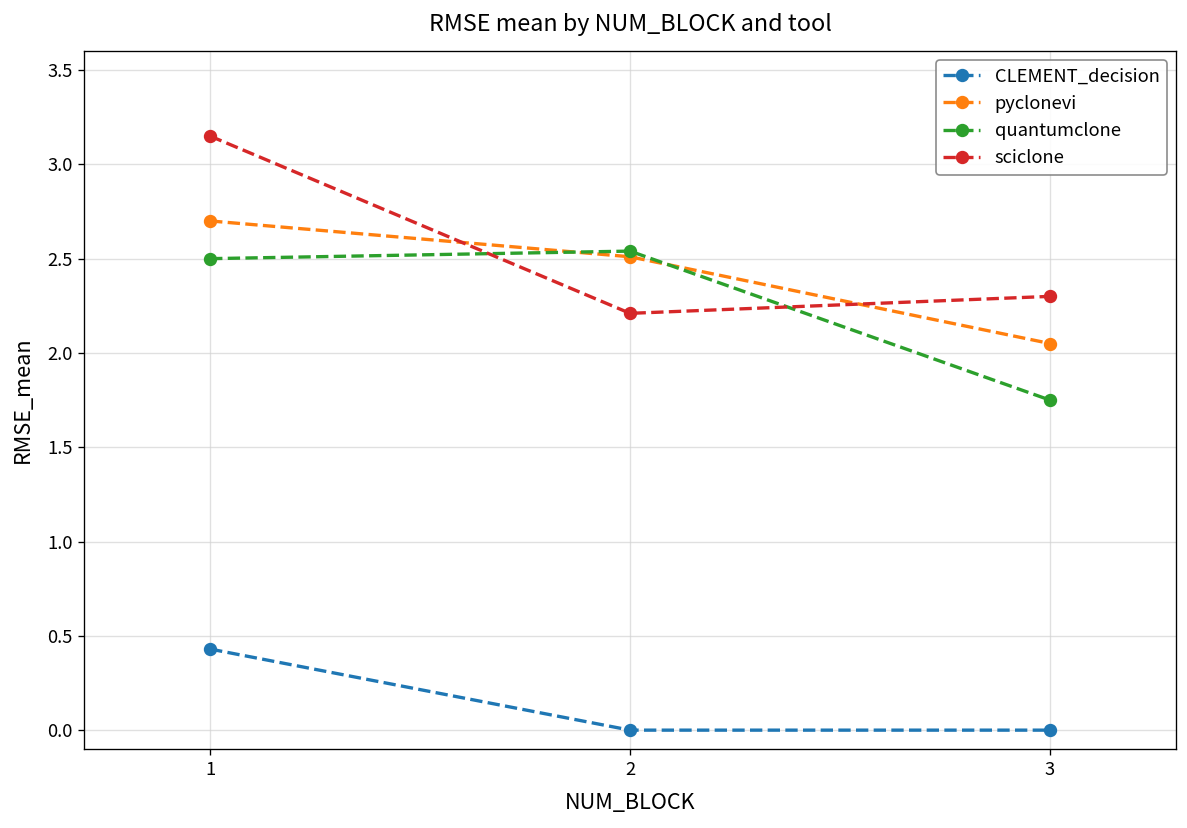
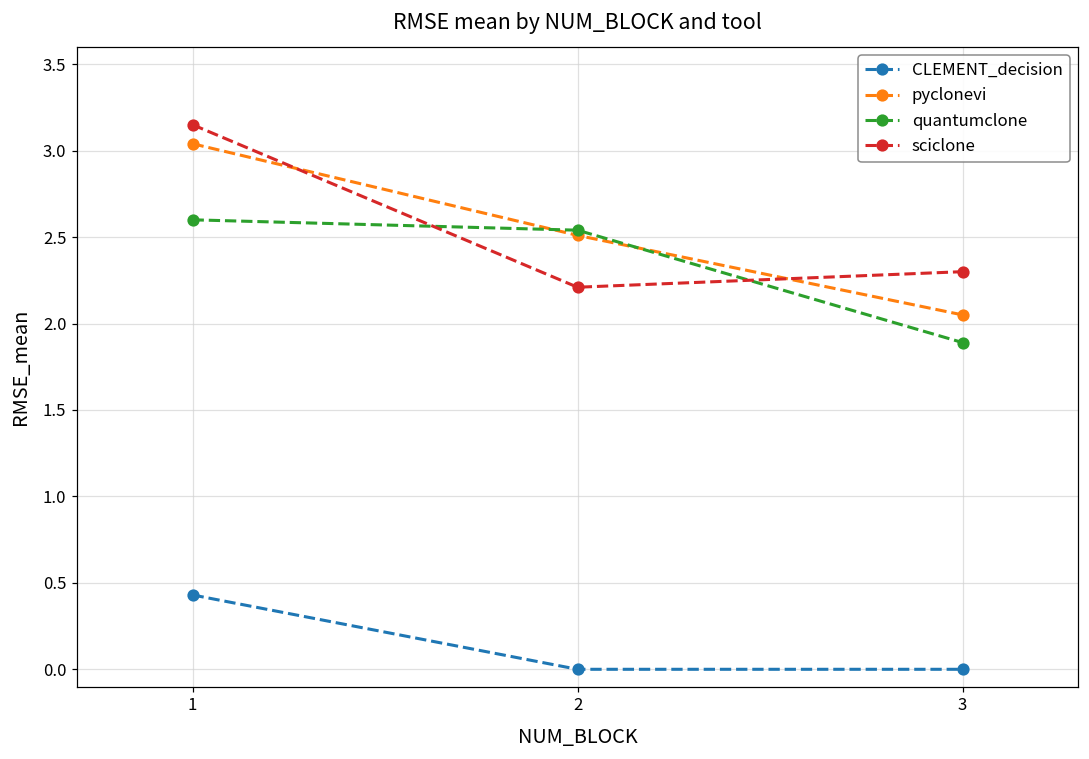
  {
    "CLEMENT_decision": {
      "1": 0.43,
      "2": 0.00,
      "3": 0.00
    },
    "pyclonevi": {
-     "1": 2.70,
+     "1": 3.04,
      "2": 2.51,
      "3": 2.05
    },
    "quantumclone": {
-     "1": 2.5,
+     "1": 2.6,
      "2": 2.54,
-     "3": 1.75
+     "3": 1.89
    },
    "sciclone": {
      "1": 3.15,
      "2": 2.21,
      "3": 2.30
    }
  }
